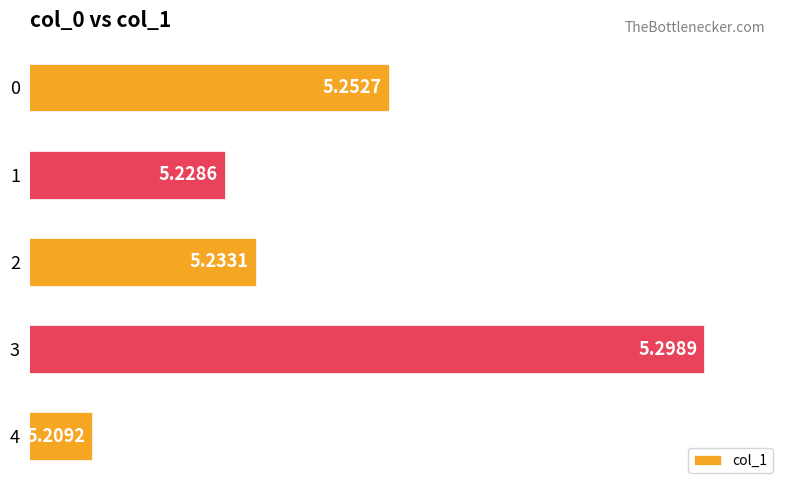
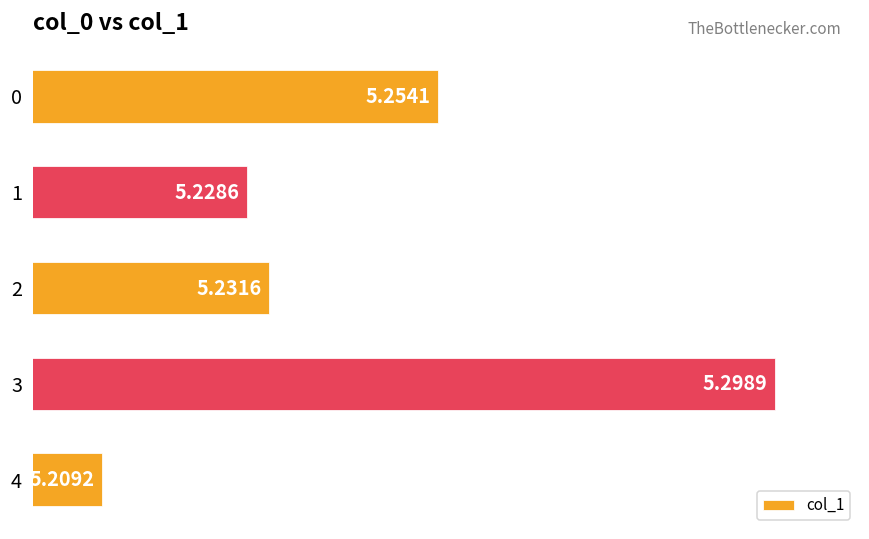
  {
-   "0": 5.2527,
+   "0": 5.2541,
    "1": 5.2286,
-   "2": 5.2331,
+   "2": 5.2316,
    "3": 5.2989,
    "4": 5.2092
  }
